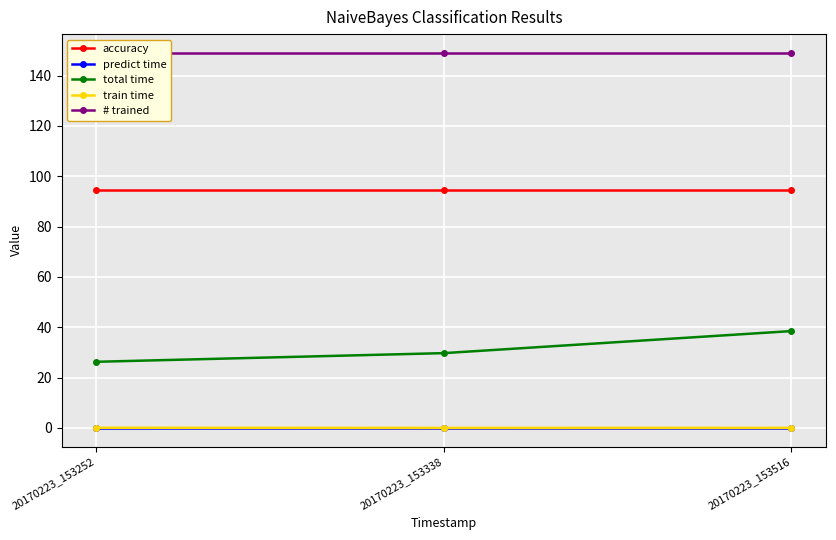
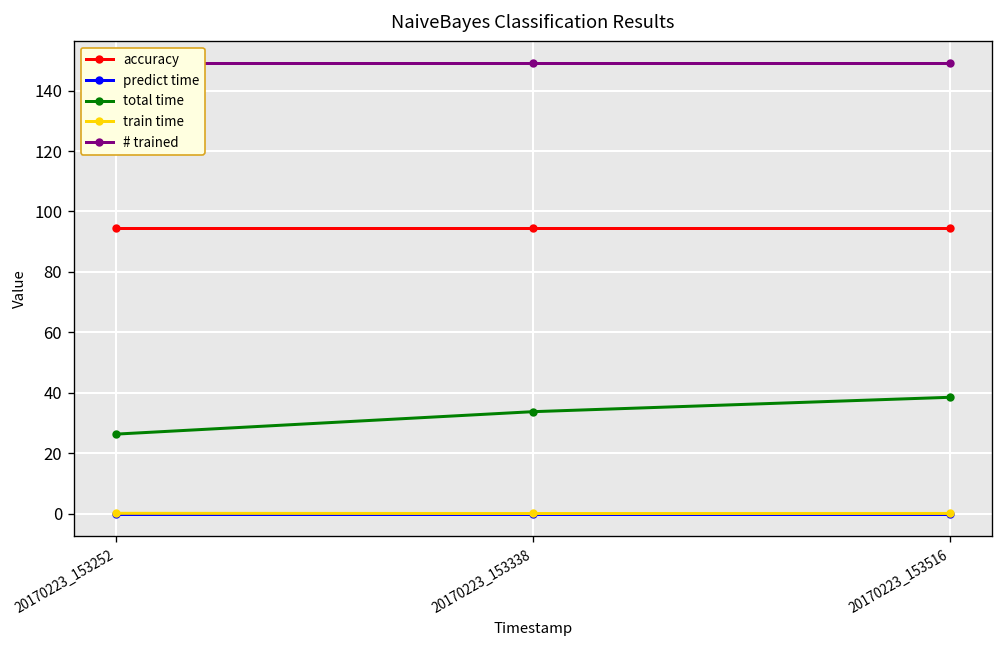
  {
    "accuracy": {
      "20170223_153252": 95,
      "20170223_153338": 95,
      "20170223_153516": 95
    },
    "train time": {
      "20170223_153252": 0,
      "20170223_153338": 0,
      "20170223_153516": 0
    },
    "total time": {
      "20170223_153252": 26,
-     "20170223_153338": 30,
+     "20170223_153338": 34,
      "20170223_153516": 38
    },
    "# trained": {
      "20170223_153338": 149,
      "20170223_153516": 149
    }
  }
